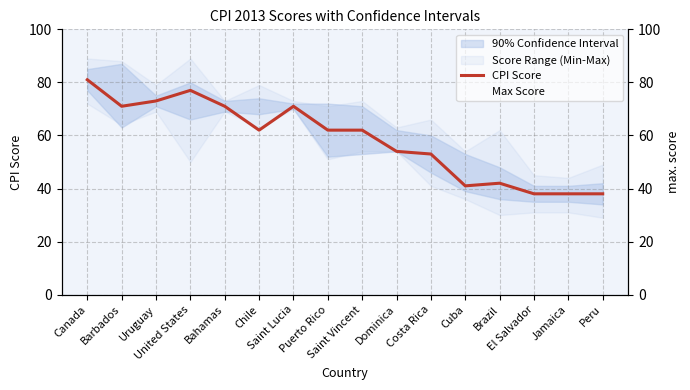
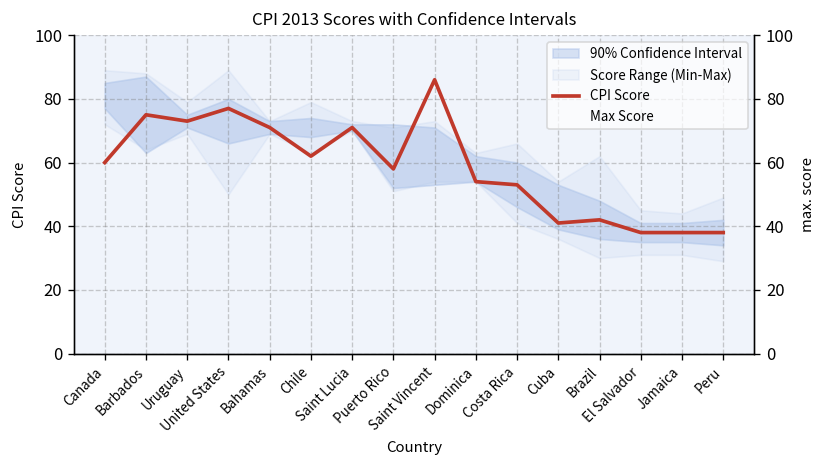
  {
    "CPI Score": {
-     "Canada": 81,
-     "Barbados": 71,
+     "Canada": 60,
+     "Barbados": 75,
      "Uruguay": 73,
      "United States": 77,
      "Bahamas": 71,
      "Chile": 62,
      "Saint Lucia": 71,
-     "Puerto Rico": 62,
-     "Saint Vincent": 62,
+     "Puerto Rico": 58,
+     "Saint Vincent": 86,
      "Dominica": 54,
      "Costa Rica": 53,
      "Cuba": 41,
      "Brazil": 42,
      "El Salvador": 38,
      "Jamaica": 38,
      "Peru": 38
    }
  }
